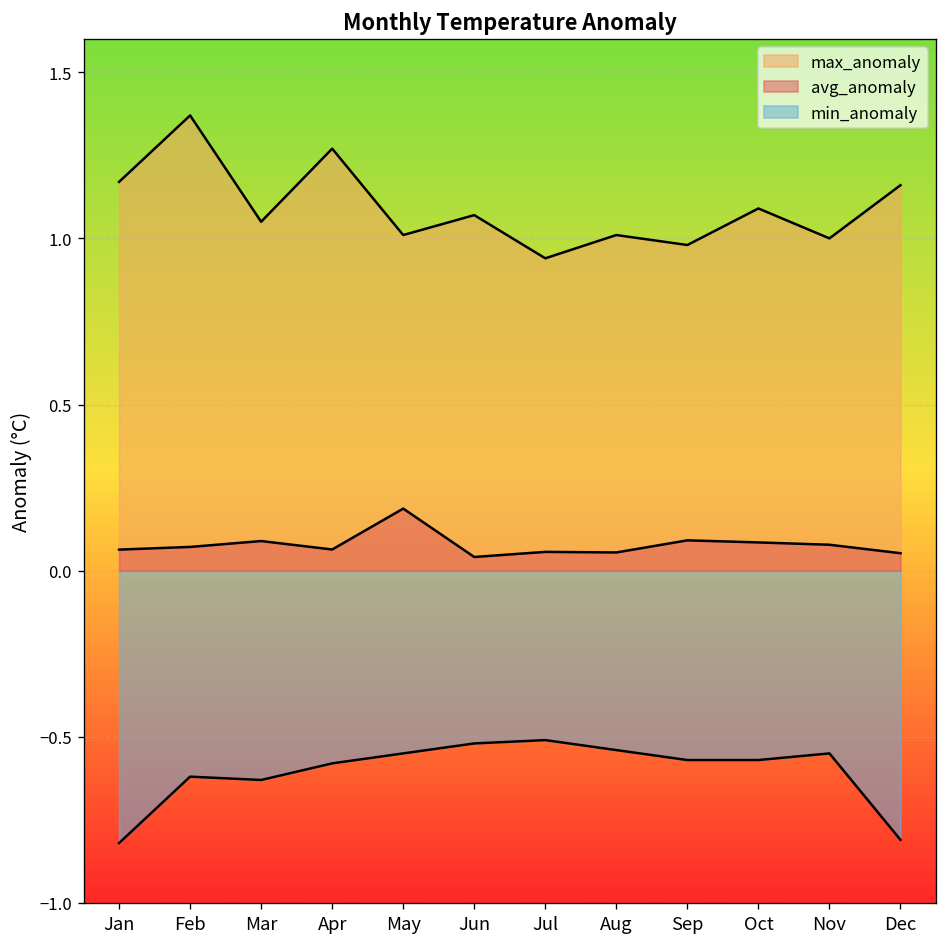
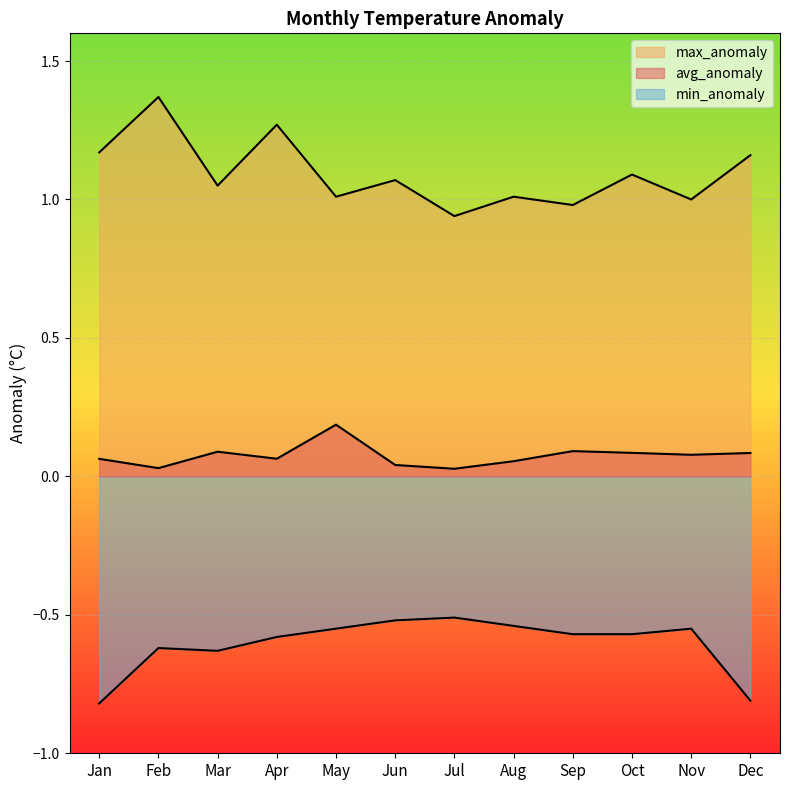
  {
    "max_anomaly": {
      "Jan": 1.17,
      "Feb": 1.37,
      "Mar": 1.05,
      "Apr": 1.27,
      "May": 1.01,
      "Jun": 1.07,
      "Jul": 0.94,
      "Aug": 1.01,
      "Sep": 0.98,
      "Oct": 1.09,
      "Nov": 1.00,
      "Dec": 1.16
    },
    "avg_anomaly": {
      "Jan": 0.06,
-     "Feb": 0.07,
+     "Feb": 0.03,
      "Mar": 0.09,
      "Apr": 0.06,
      "May": 0.19,
      "Jun": 0.04,
-     "Jul": 0.06,
+     "Jul": 0.03,
      "Aug": 0.05,
      "Sep": 0.09,
      "Oct": 0.08,
      "Nov": 0.08,
-     "Dec": 0.05
+     "Dec": 0.08
    }
  }
